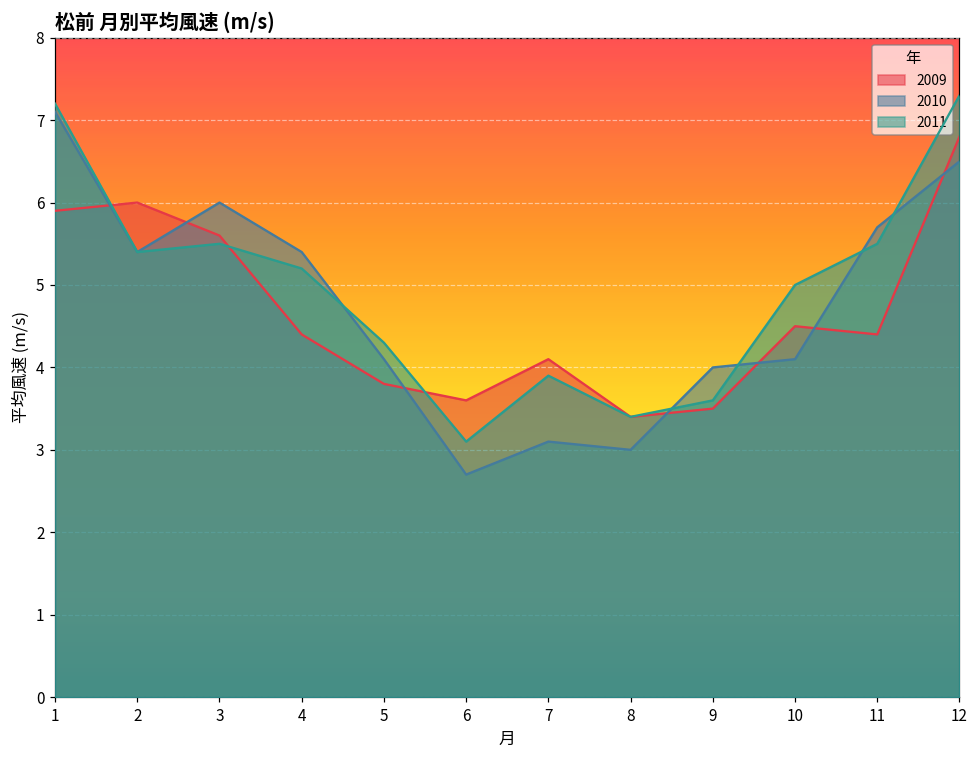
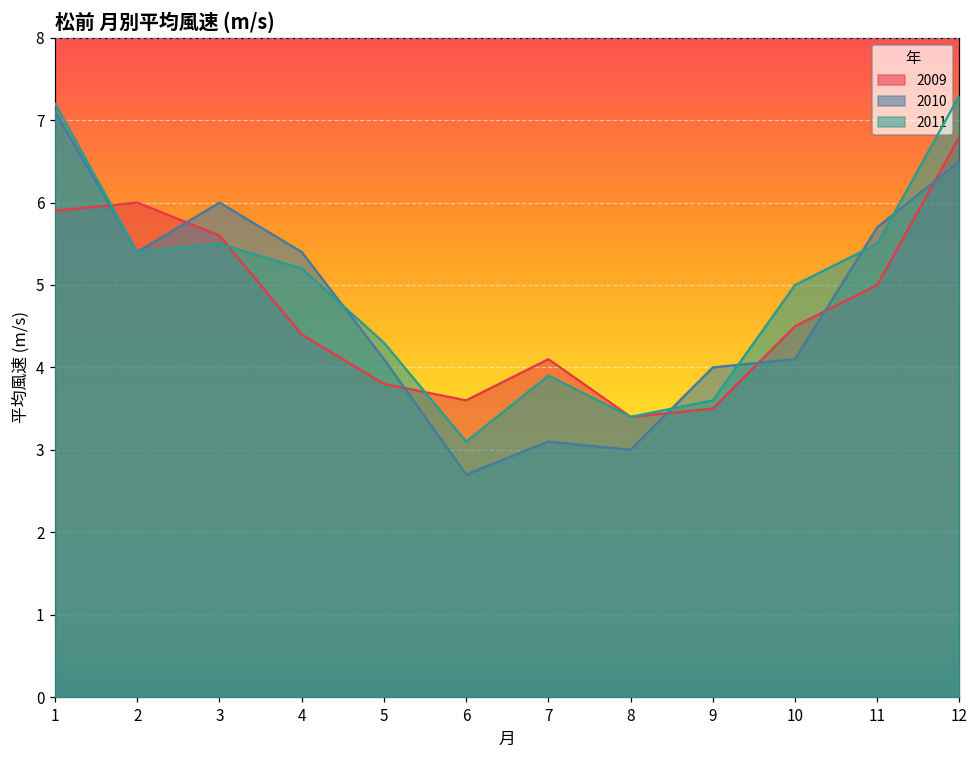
  {
    "2009": {
      "1": 5.9,
      "2": 6.0,
      "3": 5.6,
      "4": 4.4,
      "5": 3.8,
      "6": 3.6,
      "7": 4.1,
      "9": 3.5,
      "10": 4.5,
-     "11": 4.4,
+     "11": 5.0,
      "12": 6.8
    }
  }
